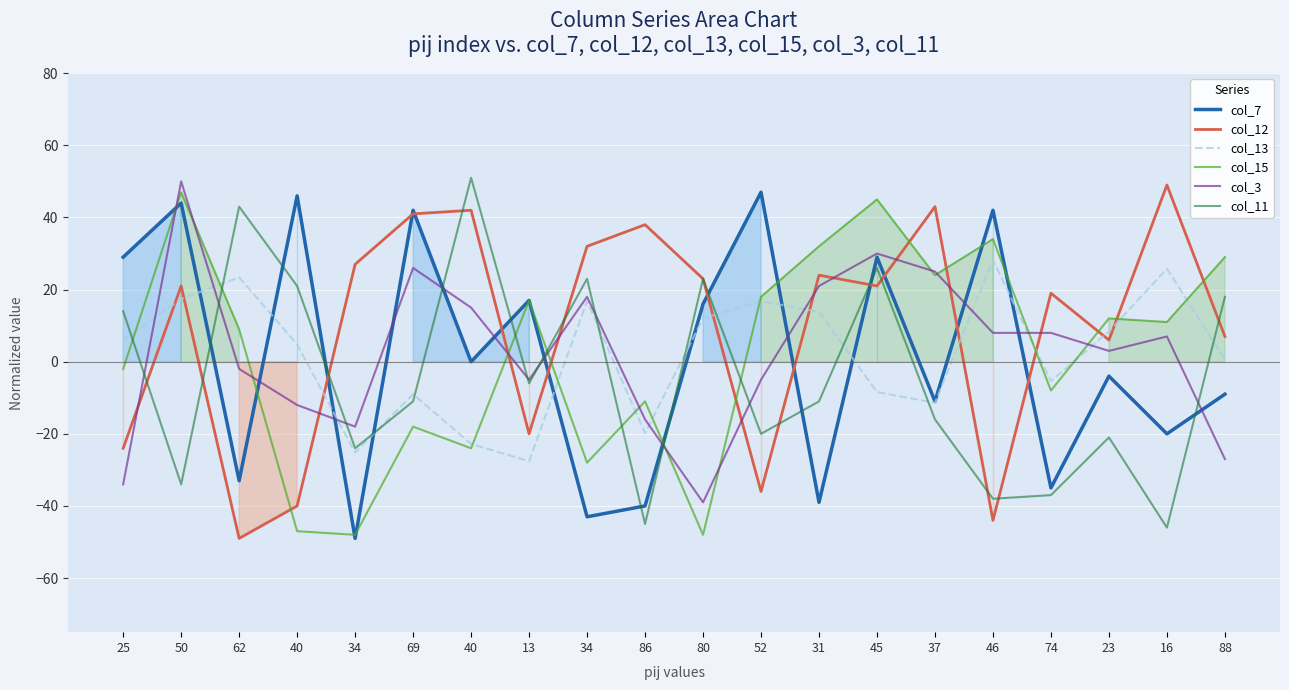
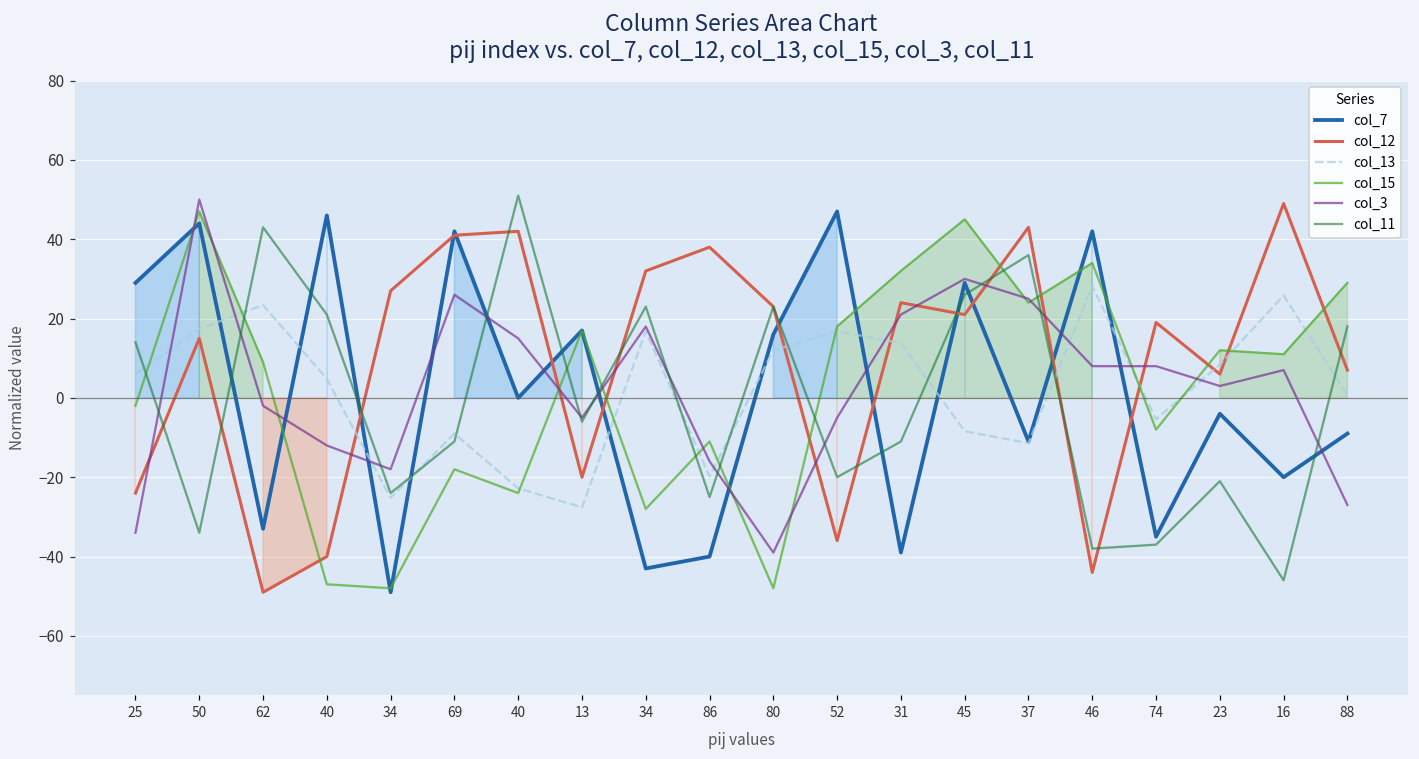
  {
    "col_7": {
      "25": 29,
      "50": 44,
      "62": -33,
      "69": 42,
      "86": -40,
      "80": 16,
      "52": 47,
      "31": -39,
      "45": 29,
      "46": 42,
      "74": -35,
      "23": -4,
      "16": -20,
      "88": -9
    },
    "col_12": {
      "25": -24,
-     "50": 21,
+     "50": 15,
      "62": -49,
      "69": 41,
      "13": -20,
      "86": 38,
      "52": -36,
      "31": 24,
      "45": 21,
      "37": 43,
      "46": -44,
      "74": 19,
      "23": 6,
      "16": 49,
      "88": 7
    },
    "col_13": {
      "25": 6,
      "50": 17,
      "62": 23,
      "69": -9,
      "13": -28,
      "86": -20,
      "80": 12,
      "52": 17,
      "31": 14,
      "45": -8,
      "46": 28,
      "74": -5,
      "23": 8,
      "16": 26,
      "88": 1
    },
    "col_15": {
      "25": -2,
      "50": 47,
      "62": 9,
      "69": -18,
      "86": -11,
      "80": -48,
      "52": 18,
      "31": 32,
      "45": 45,
      "37": 24,
      "46": 34,
      "74": -8,
      "23": 12,
      "16": 11,
      "88": 29
    },
    "col_3": {
      "25": -34,
      "50": 50,
      "62": -2,
      "69": 26,
      "13": -5,
      "86": -16,
      "80": -39,
      "52": -5,
      "31": 21,
      "45": 30,
      "37": 25,
      "46": 8,
      "74": 8,
      "23": 3,
      "16": 7,
      "88": -27
    },
    "col_11": {
      "25": 14,
      "50": -34,
      "62": 43,
      "69": -11,
      "13": -6,
-     "86": -45,
+     "86": -25,
      "52": -20,
      "31": -11,
      "45": 26,
-     "37": -16,
+     "37": 36,
      "46": -38,
      "74": -37,
      "23": -21,
      "16": -46,
      "88": 18
    }
  }
